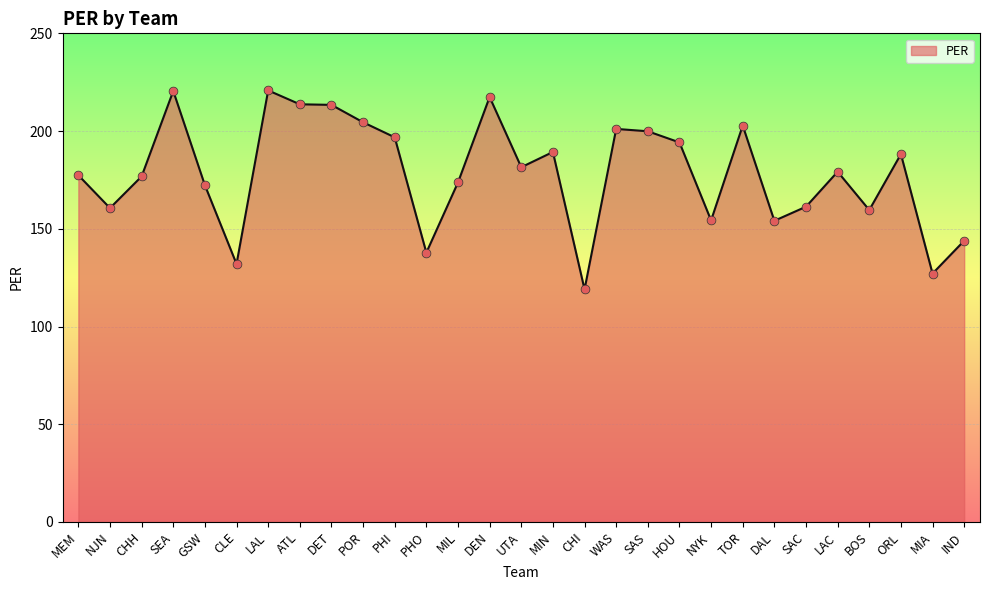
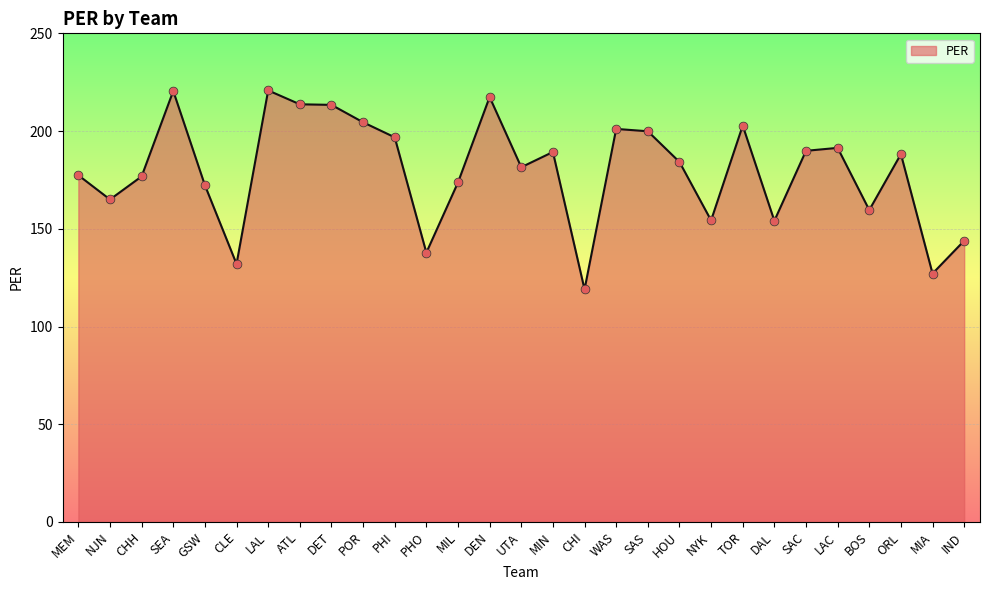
  {
    "MEM": 177,
-   "NJN": 161,
+   "NJN": 165,
    "CHH": 177,
    "SEA": 221,
    "GSW": 172,
    "CLE": 132,
    "LAL": 221,
    "ATL": 214,
    "DET": 213,
    "POR": 205,
    "PHI": 197,
    "PHO": 138,
    "MIL": 174,
    "DEN": 217,
    "UTA": 182,
    "MIN": 189,
    "CHI": 119,
    "WAS": 201,
    "SAS": 200,
-   "HOU": 194,
+   "HOU": 184,
    "NYK": 154,
    "TOR": 203,
    "DAL": 154,
-   "SAC": 161,
-   "LAC": 179,
+   "SAC": 190,
+   "LAC": 191,
    "BOS": 160,
    "ORL": 188,
    "MIA": 127,
    "IND": 144
  }
